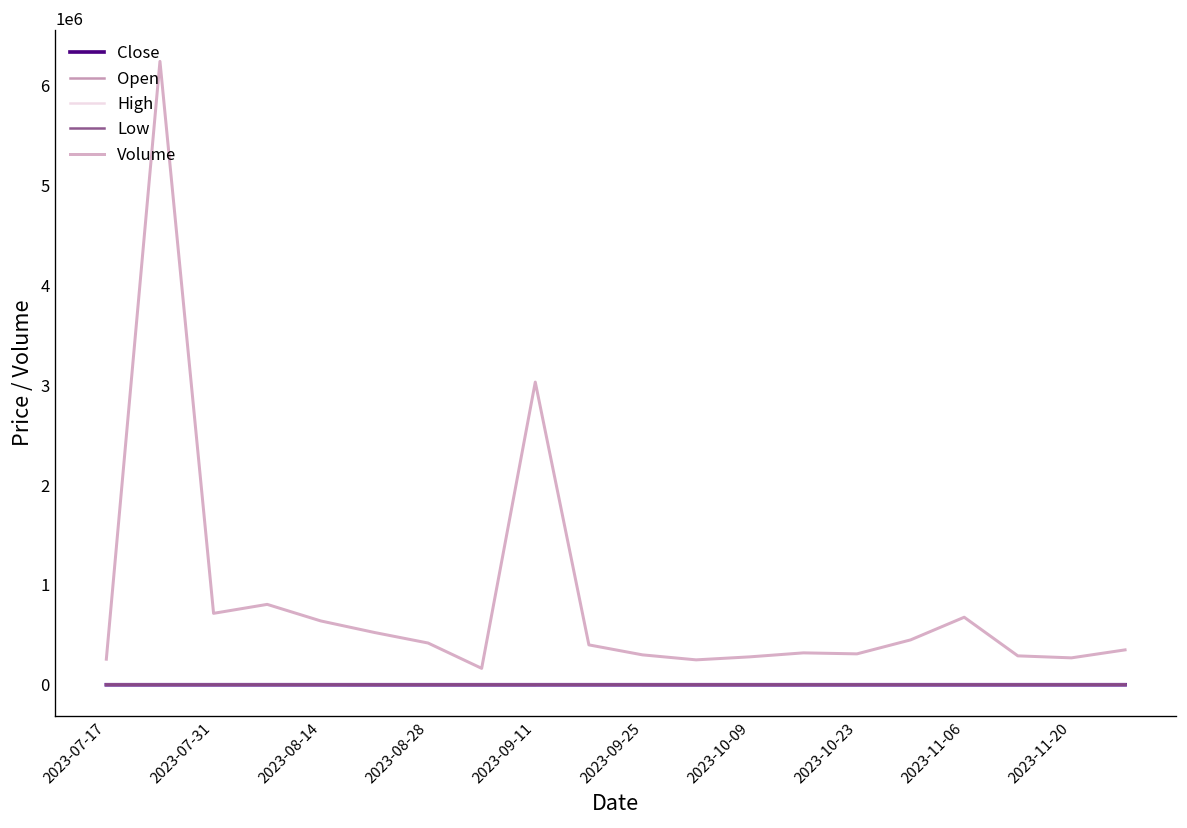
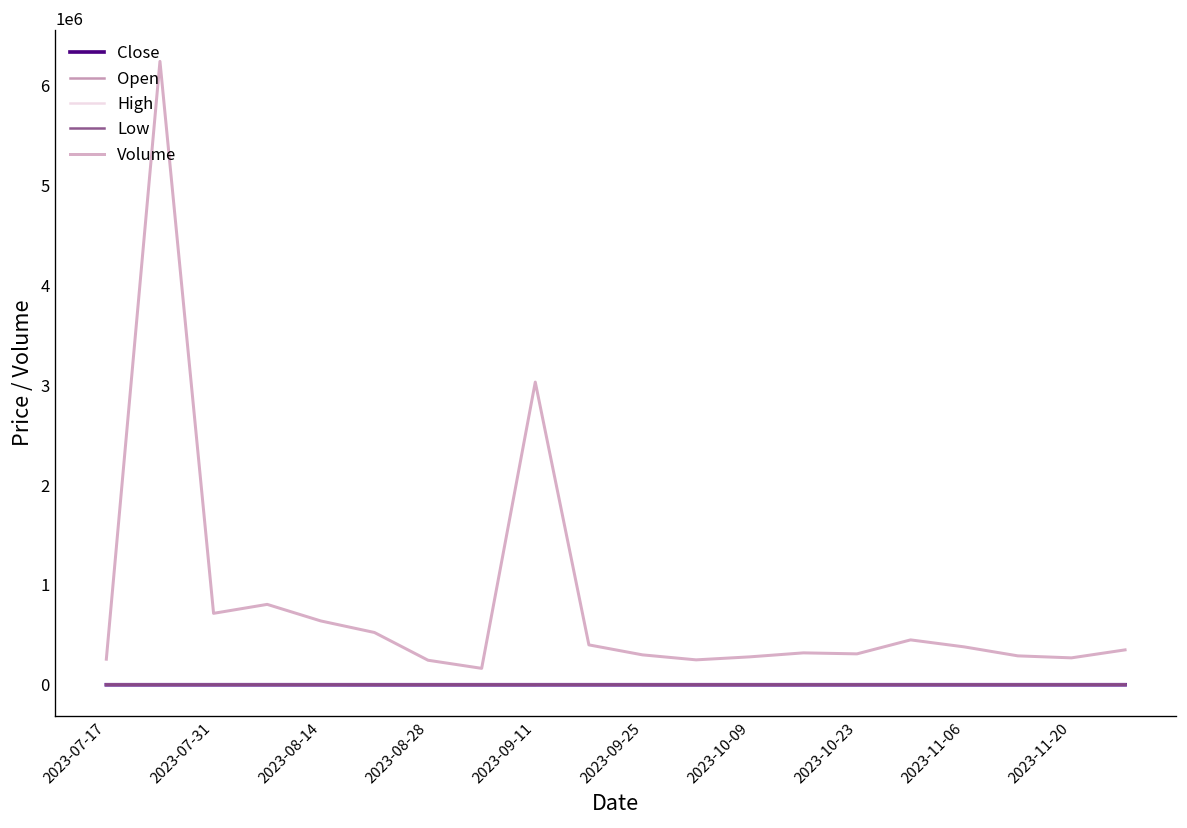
  {
    "Low": {
      "2023-07-17": 0,
      "2023-07-31": 0,
      "2023-08-14": 0,
      "2023-08-28": 0,
      "2023-09-11": 0,
      "2023-09-25": 0,
      "2023-10-09": 0,
      "2023-10-23": 0,
      "2023-11-06": 0,
      "2023-11-20": 0
    },
    "Volume": {
      "2023-07-17": 300000,
      "2023-07-31": 700000,
      "2023-08-14": 600000,
-     "2023-08-28": 400000,
+     "2023-08-28": 200000,
      "2023-09-11": 3000000,
      "2023-09-25": 300000,
      "2023-10-09": 300000,
      "2023-10-23": 300000,
-     "2023-11-06": 700000,
+     "2023-11-06": 400000,
      "2023-11-20": 300000
    }
  }
